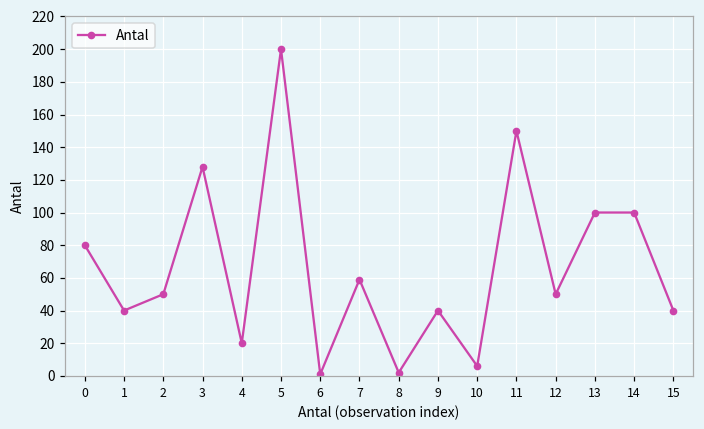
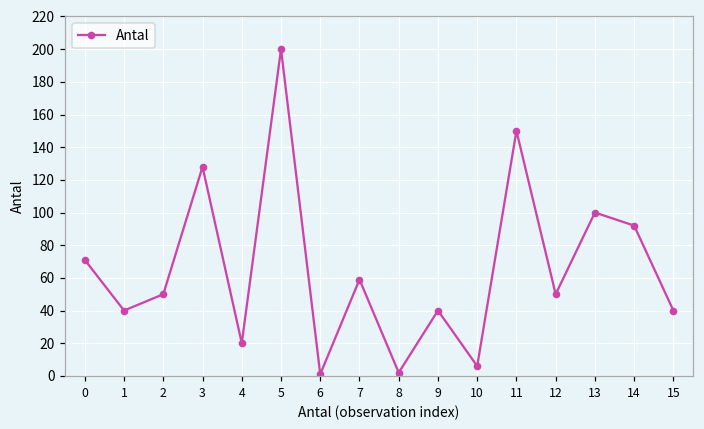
  {
-   "0": 80,
+   "0": 71,
    "1": 40,
    "2": 50,
    "3": 128,
    "4": 20,
    "5": 200,
    "6": 1,
    "7": 59,
    "8": 2,
    "9": 40,
    "10": 6,
    "11": 150,
    "12": 50,
    "13": 100,
-   "14": 100,
+   "14": 92,
    "15": 40
  }
